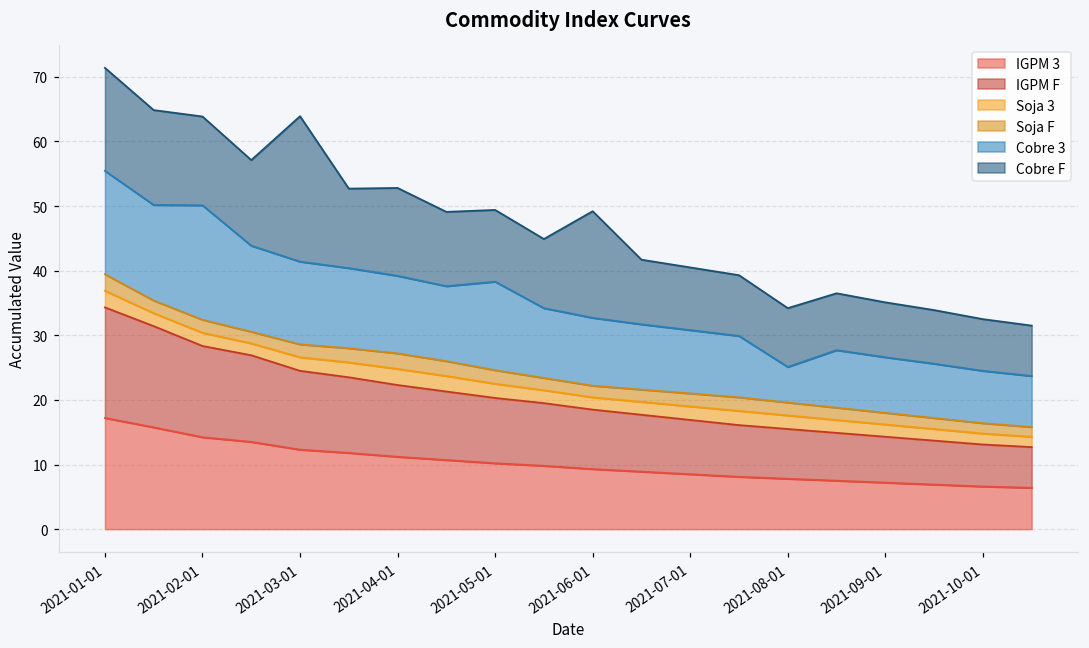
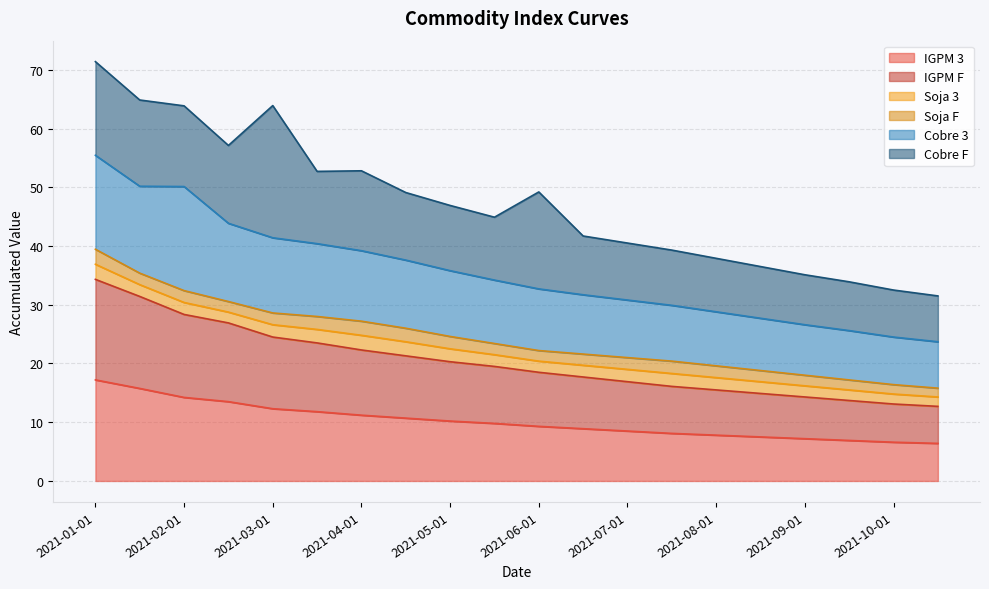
  {
    "Cobre 3": {
      "2021-01-01": 16,
      "2021-02-01": 18,
      "2021-03-01": 13,
      "2021-04-01": 12,
-     "2021-05-01": 14,
+     "2021-05-01": 11,
      "2021-06-01": 11,
      "2021-07-01": 10,
-     "2021-08-01": 6,
+     "2021-08-01": 9,
      "2021-09-01": 9,
      "2021-10-01": 8
    },
    "Cobre F": {
      "2021-01-01": 16,
      "2021-02-01": 14,
      "2021-03-01": 23,
      "2021-04-01": 14,
      "2021-05-01": 11,
      "2021-06-01": 17,
      "2021-07-01": 10,
      "2021-08-01": 9,
      "2021-09-01": 9,
      "2021-10-01": 8
    }
  }
